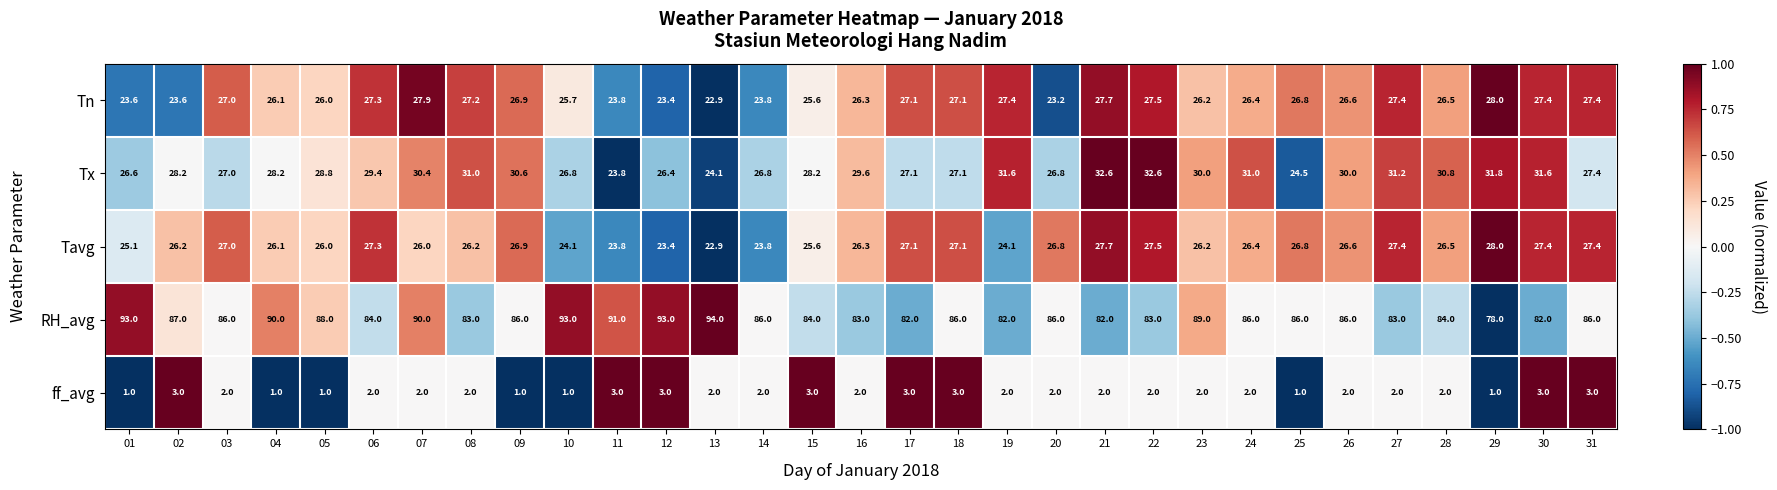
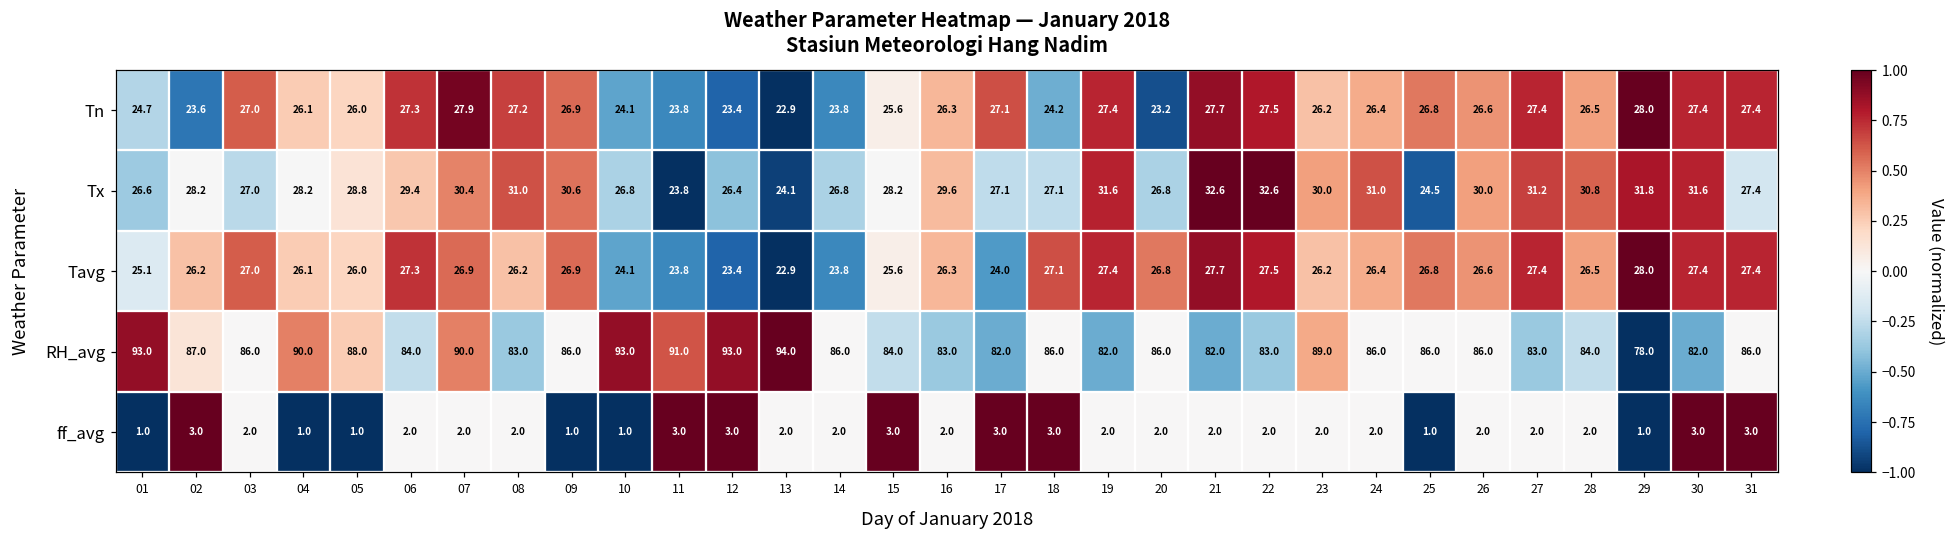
  {
    "Tn": {
-     "01": 23.6,
+     "01": 24.7,
      "02": 23.6,
      "03": 27.0,
      "04": 26.1,
      "05": 26.0,
      "06": 27.3,
      "07": 27.9,
      "08": 27.2,
      "09": 26.9,
-     "10": 25.7,
+     "10": 24.1,
      "11": 23.8,
      "12": 23.4,
      "13": 22.9,
      "14": 23.8,
      "15": 25.6,
      "16": 26.3,
      "17": 27.1,
-     "18": 27.1,
+     "18": 24.2,
      "19": 27.4,
      "20": 23.2,
      "21": 27.7,
      "22": 27.5,
      "23": 26.2,
      "24": 26.4,
      "25": 26.8,
      "26": 26.6,
      "27": 27.4,
      "28": 26.5,
      "29": 28.0,
      "30": 27.4,
      "31": 27.4
    },
    "Tx": {
      "01": 26.6,
      "02": 28.2,
      "03": 27.0,
      "04": 28.2,
      "05": 28.8,
      "06": 29.4,
      "07": 30.4,
      "08": 31.0,
      "09": 30.6,
      "10": 26.8,
      "11": 23.8,
      "12": 26.4,
      "13": 24.1,
      "14": 26.8,
      "15": 28.2,
      "16": 29.6,
      "17": 27.1,
      "18": 27.1,
      "19": 31.6,
      "20": 26.8,
      "21": 32.6,
      "22": 32.6,
      "23": 30.0,
      "24": 31.0,
      "25": 24.5,
      "26": 30.0,
      "27": 31.2,
      "28": 30.8,
      "29": 31.8,
      "30": 31.6,
      "31": 27.4
    },
    "Tavg": {
      "01": 25.1,
      "02": 26.2,
      "03": 27.0,
      "04": 26.1,
      "05": 26.0,
      "06": 27.3,
-     "07": 26.0,
+     "07": 26.9,
      "08": 26.2,
      "09": 26.9,
      "10": 24.1,
      "11": 23.8,
      "12": 23.4,
      "13": 22.9,
      "14": 23.8,
      "15": 25.6,
      "16": 26.3,
-     "17": 27.1,
+     "17": 24.0,
      "18": 27.1,
-     "19": 24.1,
+     "19": 27.4,
      "20": 26.8,
      "21": 27.7,
      "22": 27.5,
      "23": 26.2,
      "24": 26.4,
      "25": 26.8,
      "26": 26.6,
      "27": 27.4,
      "28": 26.5,
      "29": 28.0,
      "30": 27.4,
      "31": 27.4
    },
    "RH_avg": {
      "01": 93.0,
      "02": 87.0,
      "03": 86.0,
      "04": 90.0,
      "05": 88.0,
      "06": 84.0,
      "07": 90.0,
      "08": 83.0,
      "09": 86.0,
      "10": 93.0,
      "11": 91.0,
      "12": 93.0,
      "13": 94.0,
      "14": 86.0,
      "15": 84.0,
      "16": 83.0,
      "17": 82.0,
      "18": 86.0,
      "19": 82.0,
      "20": 86.0,
      "21": 82.0,
      "22": 83.0,
      "23": 89.0,
      "24": 86.0,
      "25": 86.0,
      "26": 86.0,
      "27": 83.0,
      "28": 84.0,
      "29": 78.0,
      "30": 82.0,
      "31": 86.0
    },
    "ff_avg": {
      "01": 1.0,
      "02": 3.0,
      "03": 2.0,
      "04": 1.0,
      "05": 1.0,
      "06": 2.0,
      "07": 2.0,
      "08": 2.0,
      "09": 1.0,
      "10": 1.0,
      "11": 3.0,
      "12": 3.0,
      "13": 2.0,
      "14": 2.0,
      "15": 3.0,
      "16": 2.0,
      "17": 3.0,
      "18": 3.0,
      "19": 2.0,
      "20": 2.0,
      "21": 2.0,
      "22": 2.0,
      "23": 2.0,
      "24": 2.0,
      "25": 1.0,
      "26": 2.0,
      "27": 2.0,
      "28": 2.0,
      "29": 1.0,
      "30": 3.0,
      "31": 3.0
    }
  }
